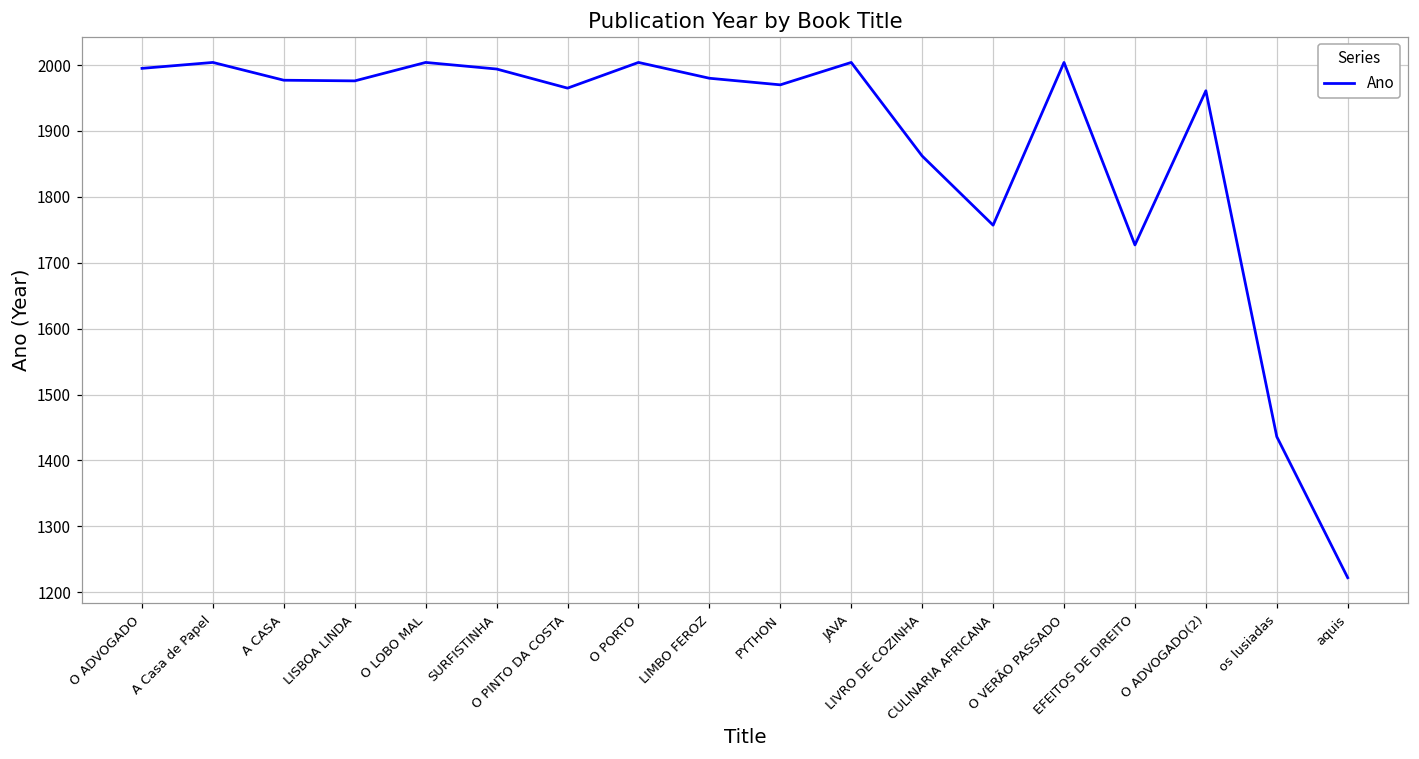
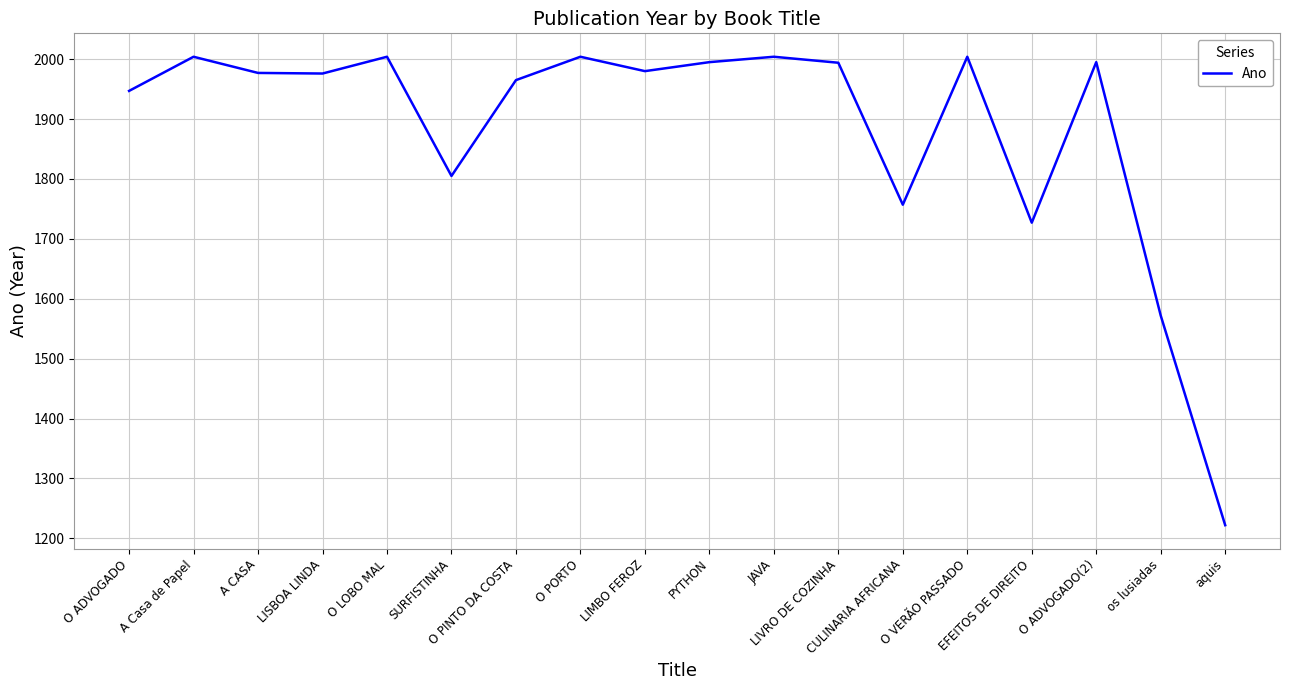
  {
-   "O ADVOGADO": 2000,
+   "O ADVOGADO": 1950,
    "A Casa de Papel": 2000,
    "A CASA": 1980,
    "LISBOA LINDA": 1980,
    "O LOBO MAL": 2000,
-   "SURFISTINHA": 1990,
+   "SURFISTINHA": 1810,
    "O PINTO DA COSTA": 1970,
    "O PORTO": 2000,
    "LIMBO FEROZ": 1980,
-   "PYTHON": 1970,
+   "PYTHON": 2000,
    "JAVA": 2000,
-   "LIVRO DE COZINHA": 1860,
+   "LIVRO DE COZINHA": 1990,
    "CULINARIA AFRICANA": 1760,
    "O VERÃO PASSADO": 2000,
    "EFEITOS DE DIREITO": 1730,
-   "O ADVOGADO(2)": 1960,
-   "os lusiadas": 1440,
+   "O ADVOGADO(2)": 2000,
+   "os lusiadas": 1570,
    "aquis": 1220
  }
